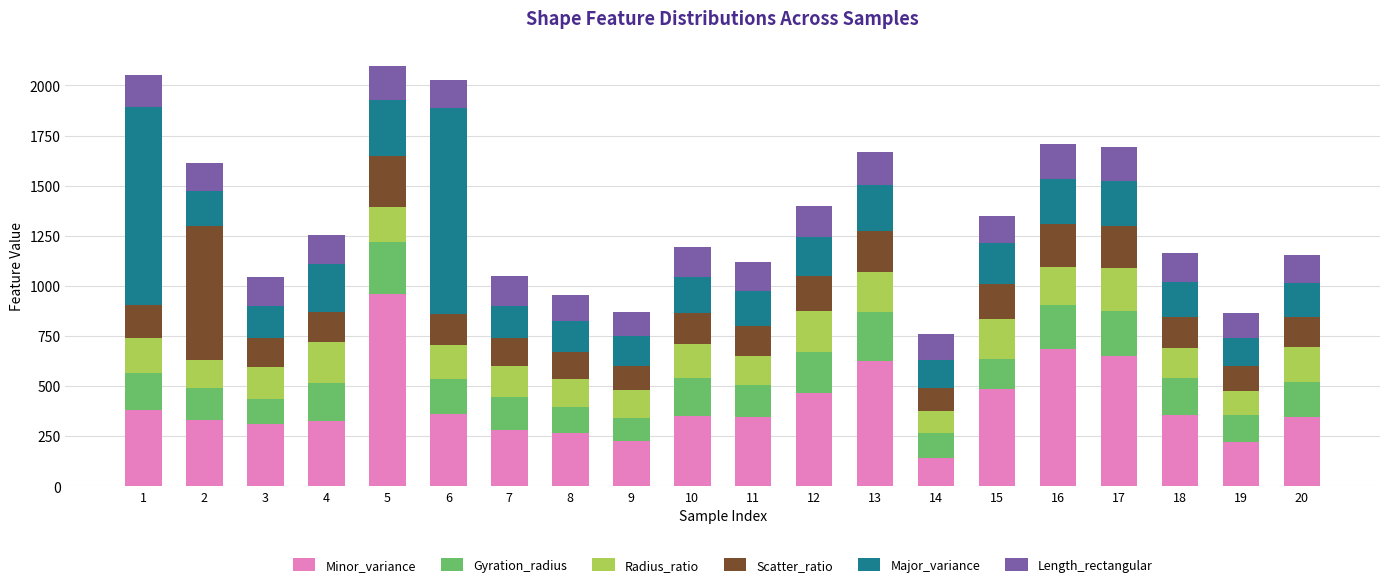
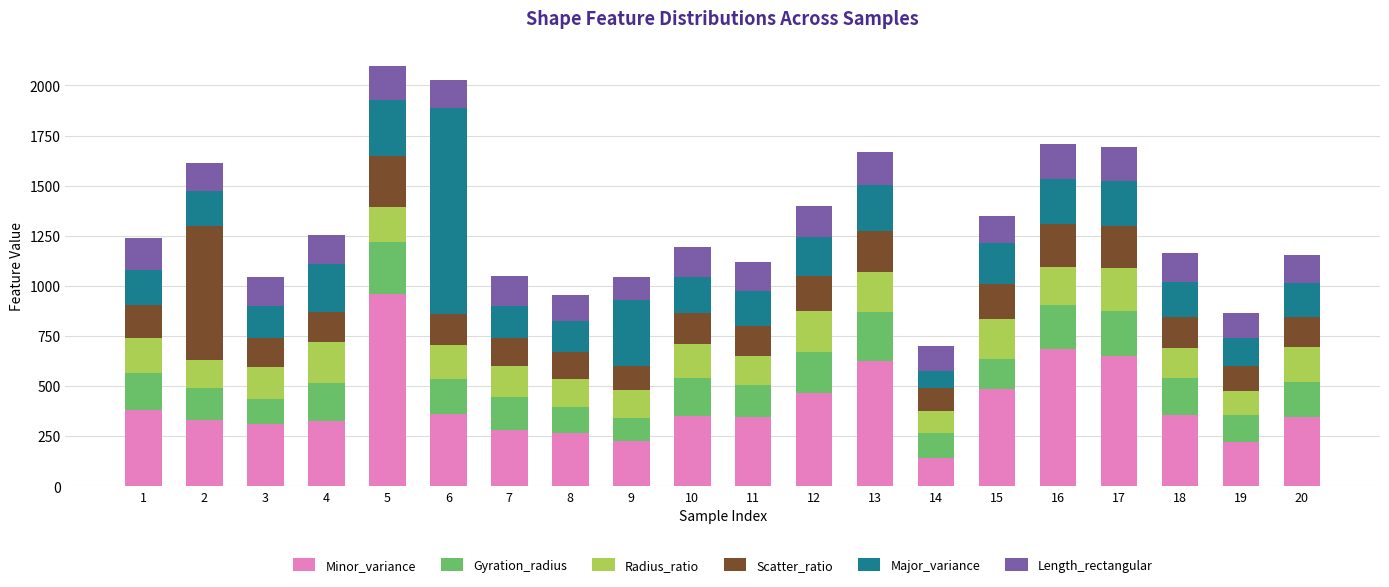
  {
    "Minor_variance": {
      "1": 380,
      "2": 330,
      "3": 310,
      "4": 330,
      "5": 960,
      "6": 360,
      "7": 280,
      "8": 270,
      "9": 220,
      "10": 350,
      "11": 350,
      "12": 470,
      "13": 620,
      "14": 140,
      "15": 490,
      "16": 690,
      "17": 650,
      "18": 350,
      "19": 220,
      "20": 340
    },
    "Gyration_radius": {
      "1": 180,
      "2": 160,
      "3": 130,
      "4": 190,
      "5": 260,
      "6": 170,
      "7": 160,
      "8": 130,
      "9": 120,
      "10": 190,
      "11": 160,
      "12": 210,
      "13": 250,
      "14": 130,
      "15": 150,
      "16": 220,
      "17": 220,
      "18": 180,
      "19": 130,
      "20": 180
    },
    "Radius_ratio": {
      "1": 180,
      "2": 140,
      "3": 160,
      "4": 210,
      "5": 170,
      "6": 170,
      "7": 160,
      "8": 140,
      "9": 140,
      "10": 170,
      "11": 140,
      "12": 200,
      "13": 200,
      "14": 110,
      "15": 200,
      "16": 190,
      "17": 220,
      "18": 150,
      "19": 120,
      "20": 170
    },
    "Scatter_ratio": {
      "1": 160,
      "2": 670,
      "3": 140,
      "4": 150,
      "5": 260,
      "6": 150,
      "7": 140,
      "8": 130,
      "9": 120,
      "10": 150,
      "11": 150,
      "12": 170,
      "13": 200,
      "14": 120,
      "15": 180,
      "16": 220,
      "17": 210,
      "18": 150,
      "19": 120,
      "20": 150
    },
    "Major_variance": {
-     "1": 990,
+     "1": 180,
      "2": 170,
      "3": 160,
      "4": 240,
      "5": 280,
      "6": 1030,
      "7": 160,
      "8": 150,
-     "9": 150,
+     "9": 330,
      "10": 180,
      "11": 170,
      "12": 200,
      "13": 230,
-     "14": 140,
+     "14": 80,
      "15": 200,
      "16": 230,
      "17": 230,
      "18": 180,
      "19": 140,
      "20": 170
    },
    "Length_rectangular": {
      "1": 160,
      "2": 140,
      "3": 140,
      "4": 140,
      "5": 170,
      "6": 140,
      "7": 150,
      "8": 130,
      "9": 120,
      "10": 150,
      "11": 140,
      "12": 150,
      "13": 170,
      "14": 130,
      "15": 140,
      "16": 170,
      "17": 170,
      "18": 150,
      "19": 130,
      "20": 140
    }
  }
